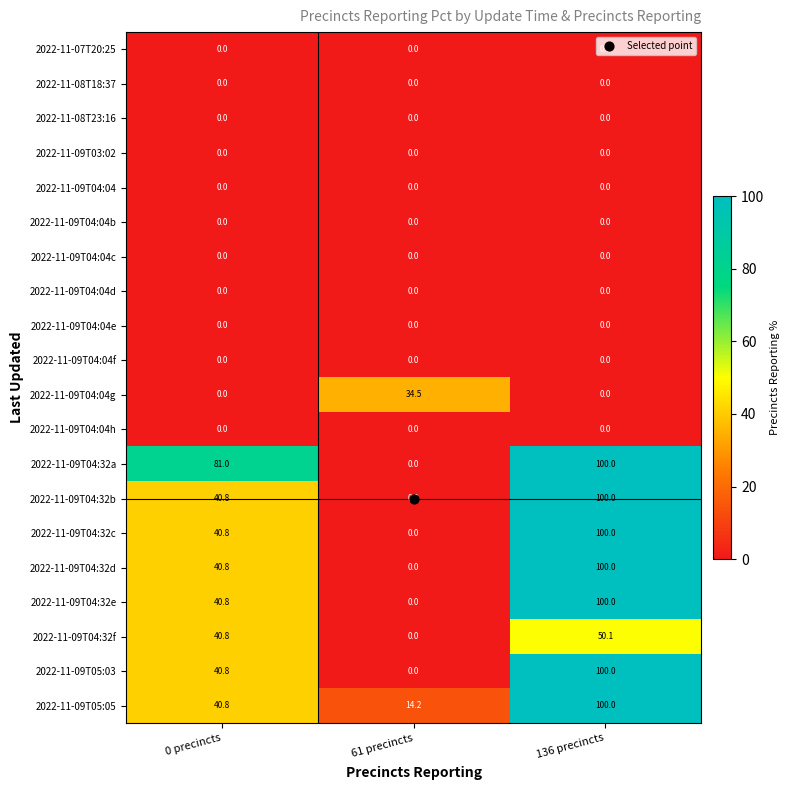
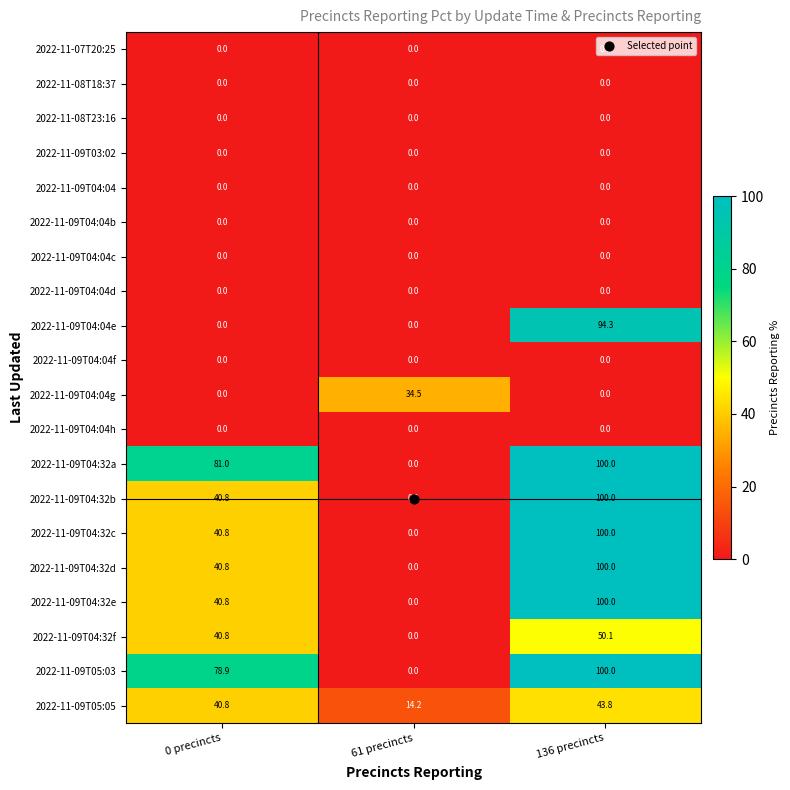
  {
    "2022-11-07T20:25": {
      "0 precincts": 0.0,
      "61 precincts": 0.0
    },
    "2022-11-08T18:37": {
      "0 precincts": 0.0,
      "61 precincts": 0.0,
      "136 precincts": 0.0
    },
    "2022-11-08T23:16": {
      "0 precincts": 0.0,
      "61 precincts": 0.0,
      "136 precincts": 0.0
    },
    "2022-11-09T03:02": {
      "0 precincts": 0.0,
      "61 precincts": 0.0,
      "136 precincts": 0.0
    },
    "2022-11-09T04:04": {
      "0 precincts": 0.0,
      "61 precincts": 0.0,
      "136 precincts": 0.0
    },
    "2022-11-09T04:04b": {
      "0 precincts": 0.0,
      "61 precincts": 0.0,
      "136 precincts": 0.0
    },
    "2022-11-09T04:04c": {
      "0 precincts": 0.0,
      "61 precincts": 0.0,
      "136 precincts": 0.0
    },
    "2022-11-09T04:04d": {
      "0 precincts": 0.0,
      "61 precincts": 0.0,
      "136 precincts": 0.0
    },
    "2022-11-09T04:04e": {
      "0 precincts": 0.0,
      "61 precincts": 0.0,
-     "136 precincts": 0.0
+     "136 precincts": 94.3
    },
    "2022-11-09T04:04f": {
      "0 precincts": 0.0,
      "61 precincts": 0.0,
      "136 precincts": 0.0
    },
    "2022-11-09T04:04g": {
      "0 precincts": 0.0,
      "61 precincts": 34.5,
      "136 precincts": 0.0
    },
    "2022-11-09T04:04h": {
      "0 precincts": 0.0,
      "61 precincts": 0.0,
      "136 precincts": 0.0
    },
    "2022-11-09T04:32a": {
      "0 precincts": 81.0,
      "61 precincts": 0.0,
      "136 precincts": 100.0
    },
    "2022-11-09T04:32b": {
      "0 precincts": 40.8,
      "136 precincts": 100.0
    },
    "2022-11-09T04:32c": {
      "0 precincts": 40.8,
      "61 precincts": 0.0,
      "136 precincts": 100.0
    },
    "2022-11-09T04:32d": {
      "0 precincts": 40.8,
      "61 precincts": 0.0,
      "136 precincts": 100.0
    },
    "2022-11-09T04:32e": {
      "0 precincts": 40.8,
      "61 precincts": 0.0,
      "136 precincts": 100.0
    },
    "2022-11-09T04:32f": {
      "0 precincts": 40.8,
      "61 precincts": 0.0,
      "136 precincts": 50.1
    },
    "2022-11-09T05:03": {
-     "0 precincts": 40.8,
+     "0 precincts": 78.9,
      "61 precincts": 0.0,
      "136 precincts": 100.0
    },
    "2022-11-09T05:05": {
      "0 precincts": 40.8,
      "61 precincts": 14.2,
-     "136 precincts": 100.0
+     "136 precincts": 43.8
    }
  }
